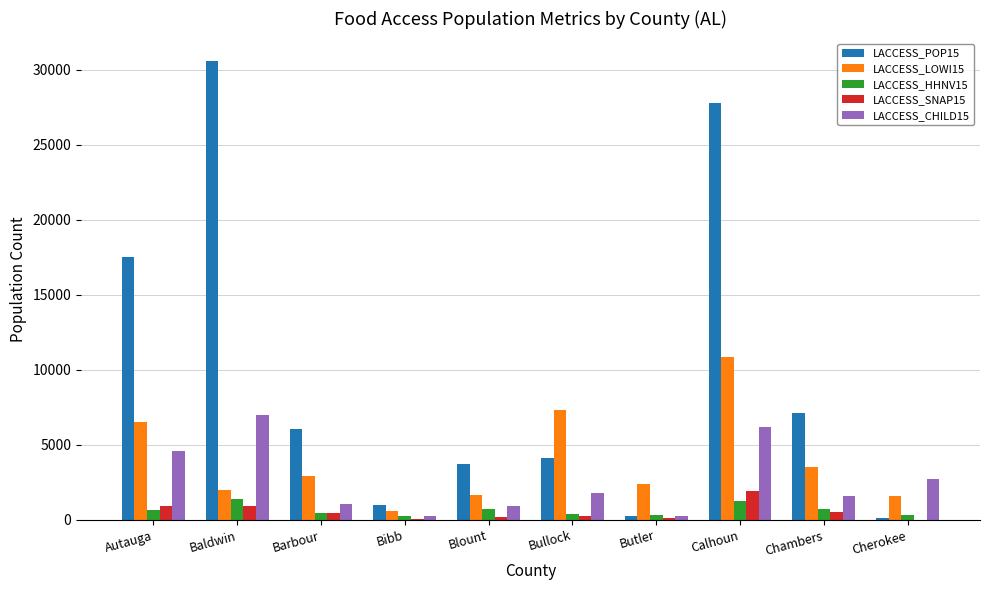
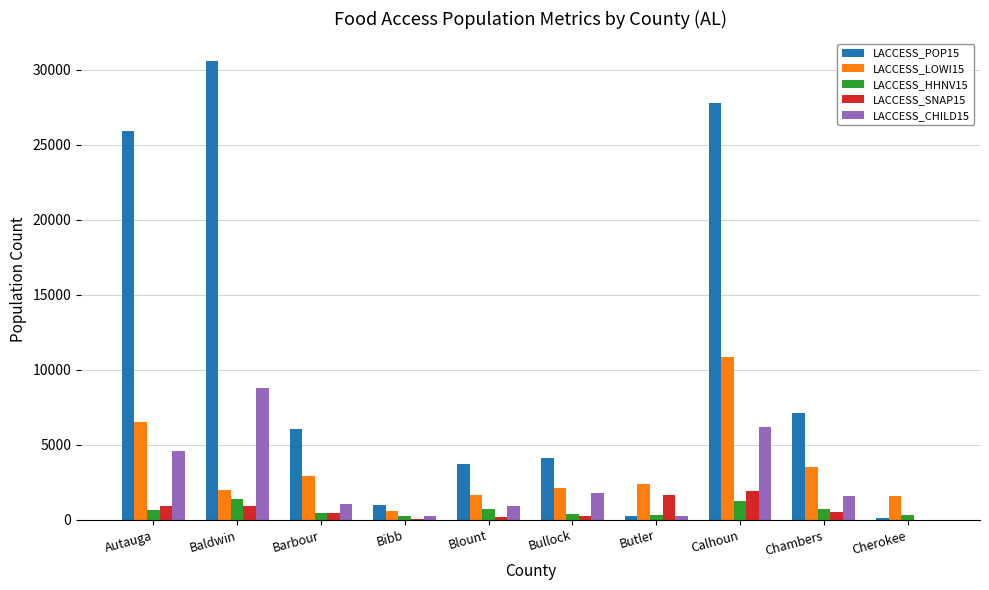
  {
    "LACCESS_POP15": {
-     "Autauga": 17500,
+     "Autauga": 25900,
      "Baldwin": 30600,
      "Barbour": 6100,
      "Bibb": 1000,
      "Blount": 3700,
      "Bullock": 4100,
      "Butler": 300,
      "Calhoun": 27800,
      "Chambers": 7100
    },
    "LACCESS_LOWI15": {
      "Autauga": 6500,
      "Baldwin": 2000,
      "Barbour": 2900,
      "Bibb": 600,
      "Blount": 1700,
-     "Bullock": 7300,
+     "Bullock": 2200,
      "Butler": 2400,
      "Calhoun": 10900,
      "Chambers": 3500,
      "Cherokee": 1600
    },
    "LACCESS_HHNV15": {
      "Autauga": 700,
      "Baldwin": 1400,
      "Barbour": 400,
      "Bibb": 200,
      "Blount": 700,
      "Bullock": 400,
      "Butler": 300,
      "Calhoun": 1200,
      "Chambers": 700,
      "Cherokee": 300
    },
    "LACCESS_SNAP15": {
      "Autauga": 900,
      "Baldwin": 1000,
      "Barbour": 400,
      "Blount": 200,
      "Bullock": 200,
-     "Butler": 100,
+     "Butler": 1700,
      "Calhoun": 1900,
      "Chambers": 500
    },
    "LACCESS_CHILD15": {
      "Autauga": 4600,
-     "Baldwin": 7000,
+     "Baldwin": 8800,
      "Barbour": 1000,
      "Bibb": 200,
      "Blount": 900,
      "Bullock": 1800,
      "Butler": 300,
      "Calhoun": 6200,
      "Chambers": 1600,
-     "Cherokee": 2700
+     "Cherokee": 0
    }
  }
